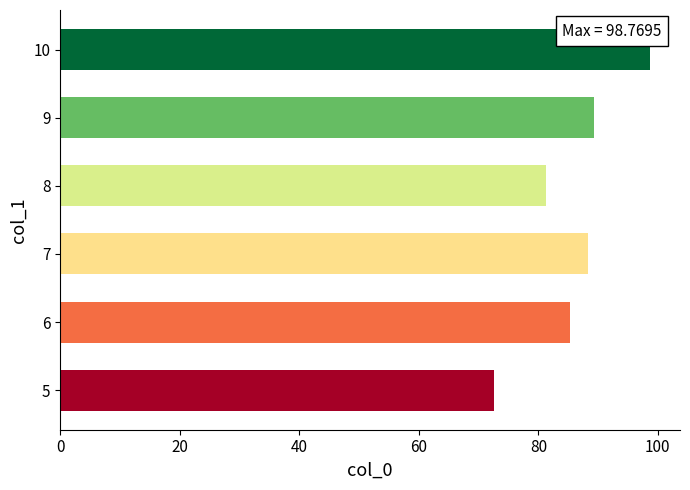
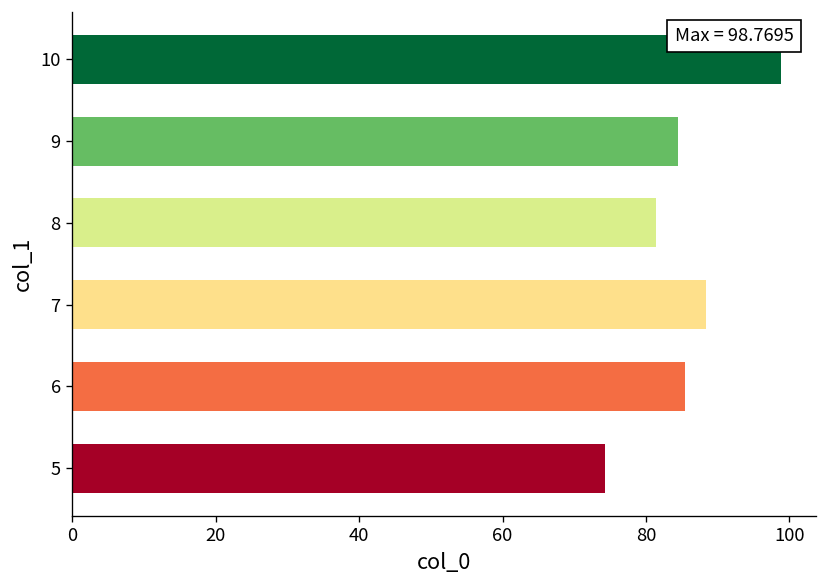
  {
-   "9": 89,
+   "9": 85,
    "8": 81,
    "7": 88,
    "6": 85,
-   "5": 73
+   "5": 74
  }
